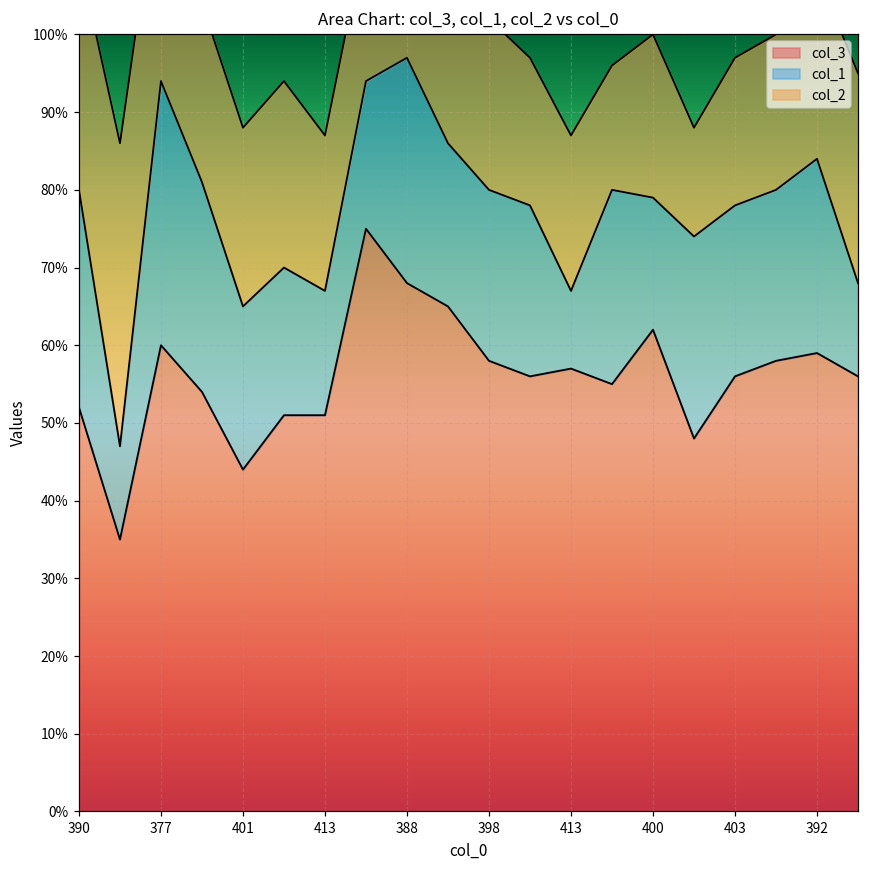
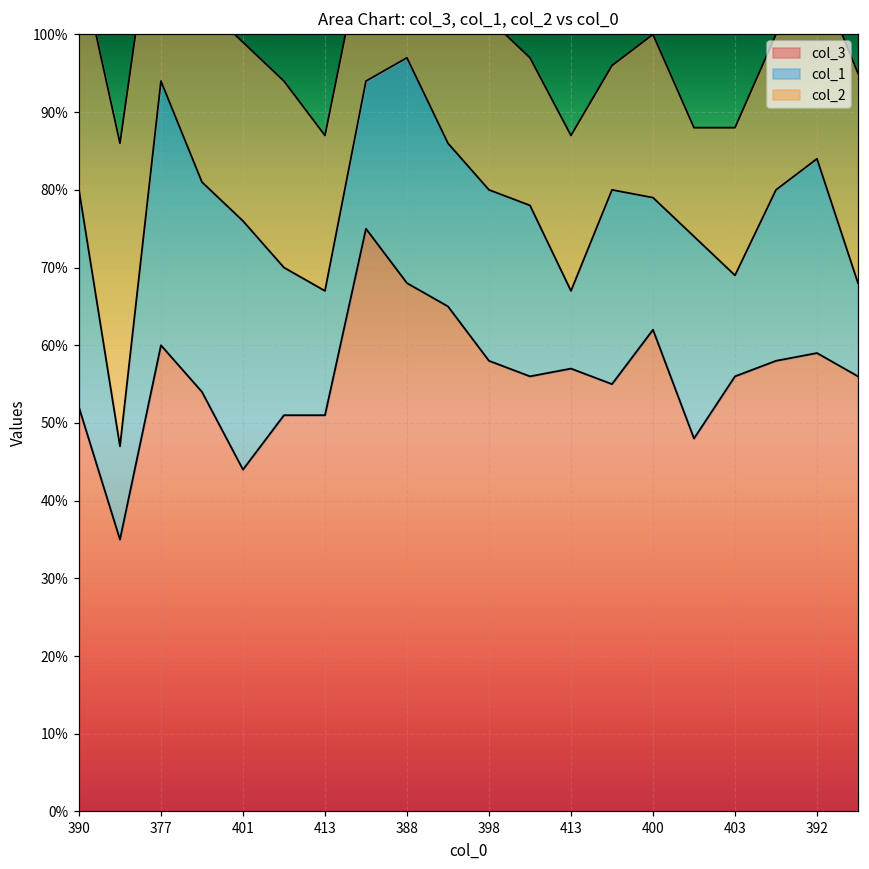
  {
    "col_1": {
      "390": "28%",
      "377": "34%",
-     "401": "21%",
+     "401": "32%",
      "388": "29%",
      "398": "22%",
      "400": "17%",
-     "403": "22%",
+     "403": "13%",
      "392": "25%"
    }
  }
